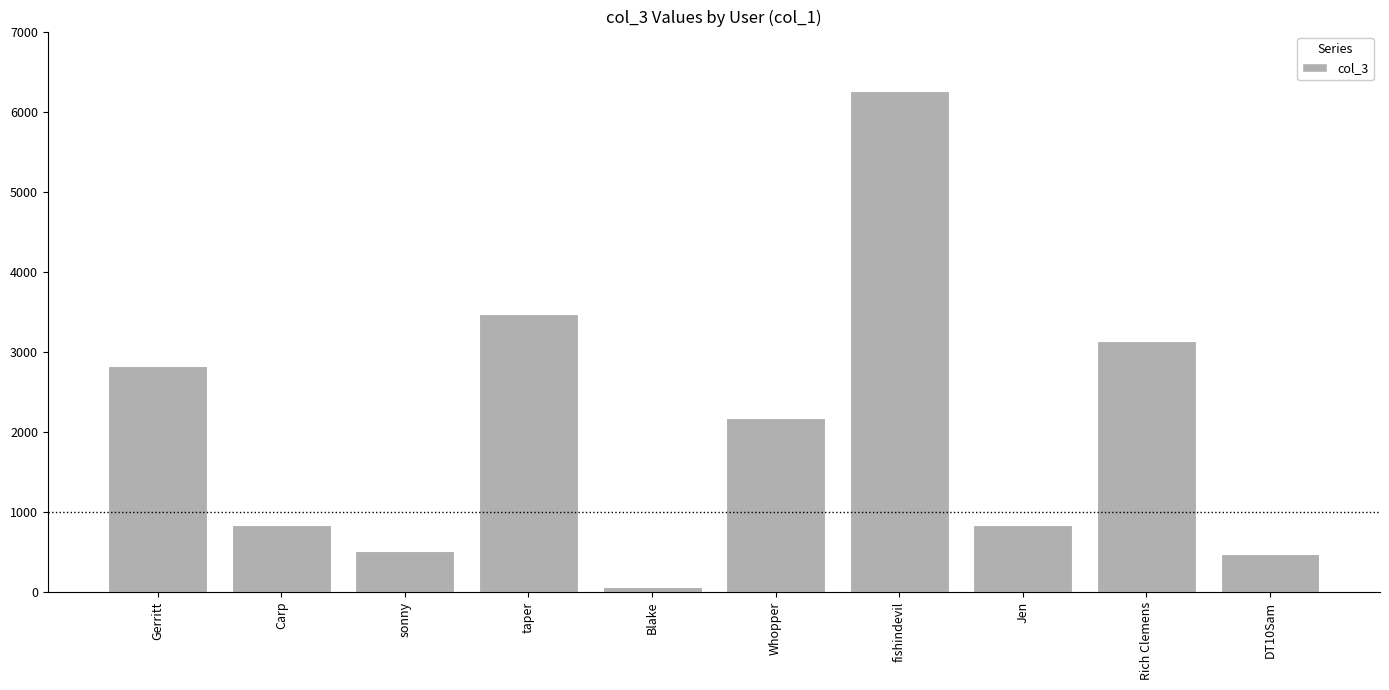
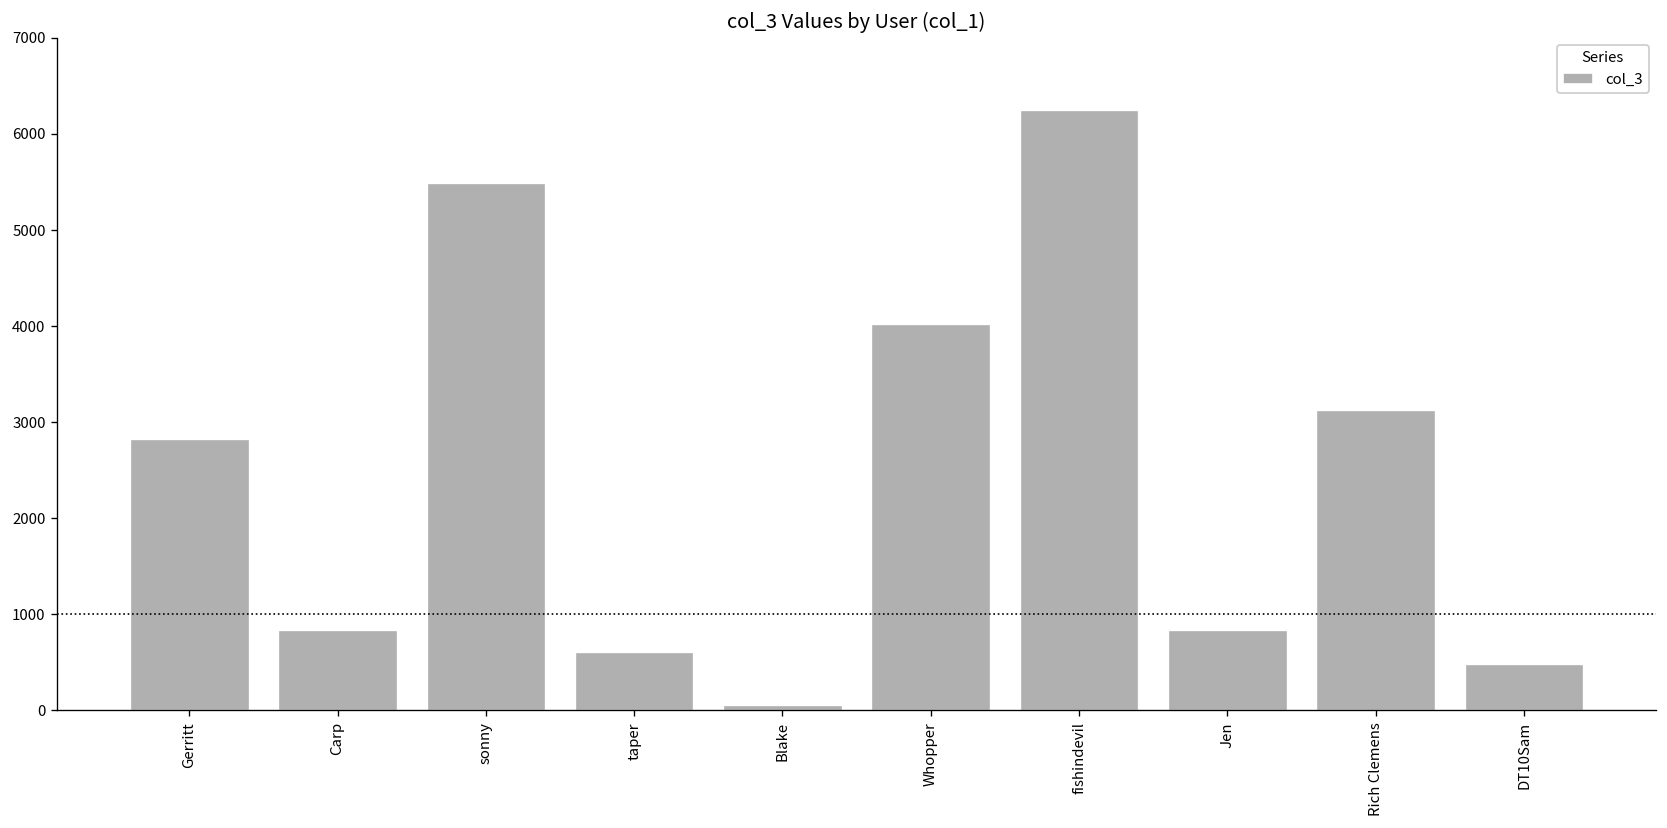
  {
    "Gerritt": 2800,
    "Carp": 800,
-   "sonny": 500,
-   "taper": 3500,
+   "sonny": 5500,
+   "taper": 600,
    "Blake": 100,
-   "Whopper": 2200,
+   "Whopper": 4000,
    "fishindevil": 6300,
    "Jen": 800,
    "Rich Clemens": 3100,
    "DT10Sam": 500
  }
